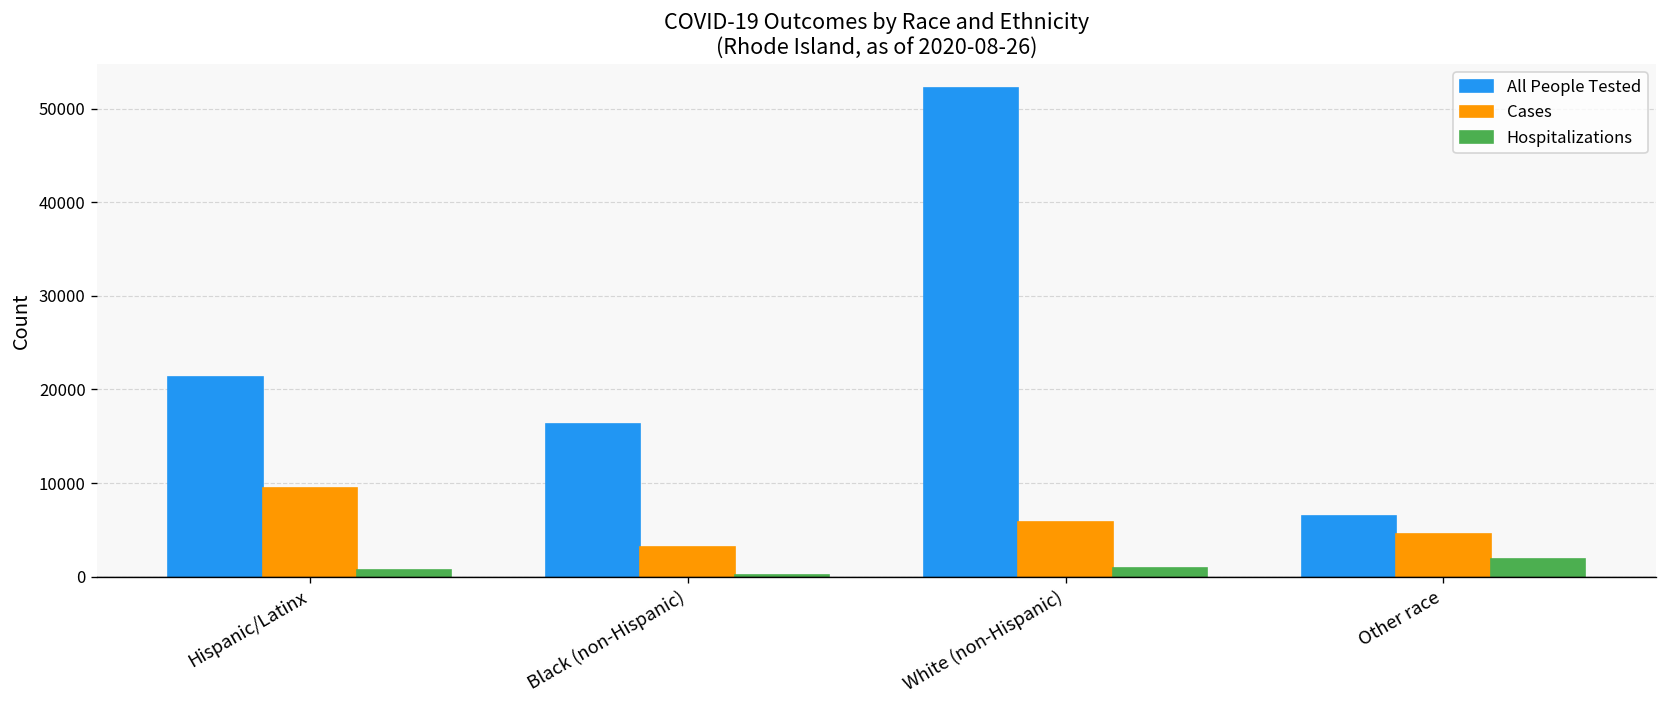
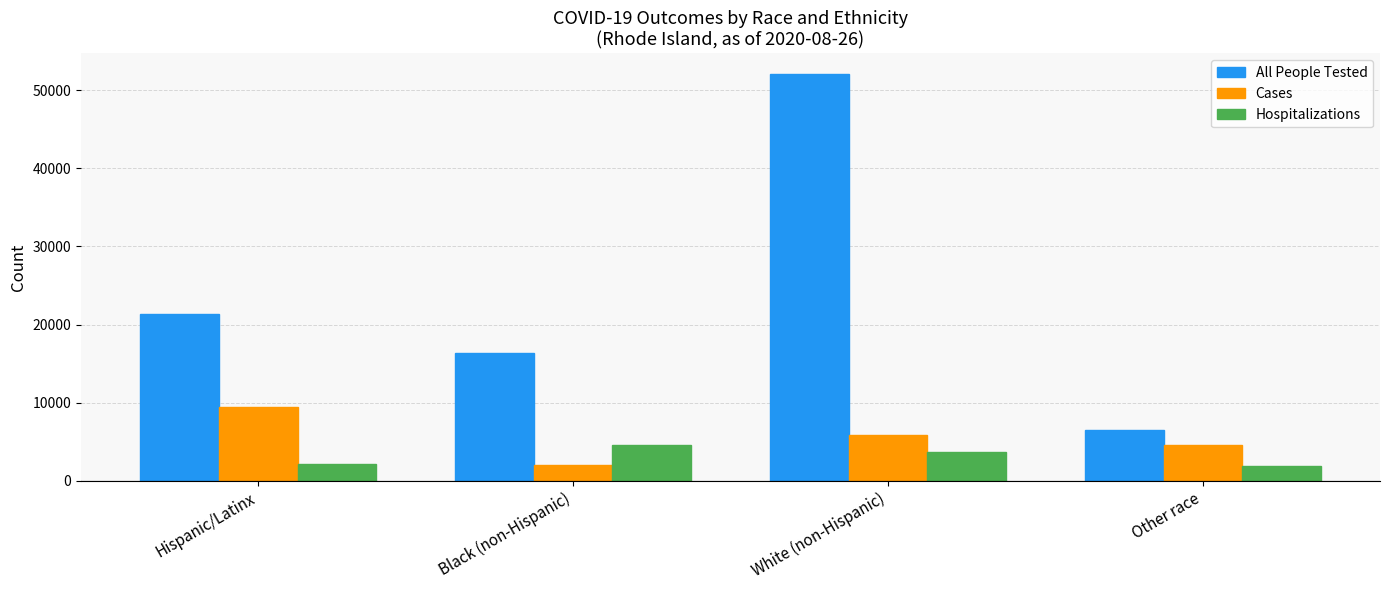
  {
    "All People Tested": {
      "Hispanic/Latinx": 21000,
      "Black (non-Hispanic)": 16000,
      "White (non-Hispanic)": 52000,
      "Other race": 6000
    },
    "Cases": {
      "Hispanic/Latinx": 9000,
-     "Black (non-Hispanic)": 3000,
+     "Black (non-Hispanic)": 2000,
      "White (non-Hispanic)": 6000,
      "Other race": 5000
    },
    "Hospitalizations": {
-     "Hispanic/Latinx": 1000,
-     "Black (non-Hispanic)": 0,
-     "White (non-Hispanic)": 1000,
+     "Hispanic/Latinx": 2000,
+     "Black (non-Hispanic)": 5000,
+     "White (non-Hispanic)": 4000,
      "Other race": 2000
    }
  }
